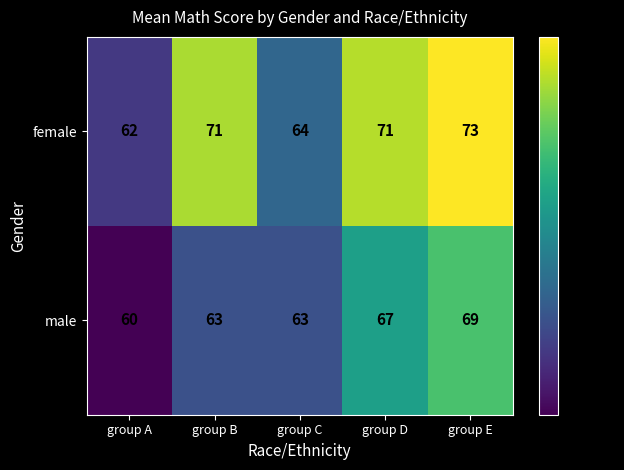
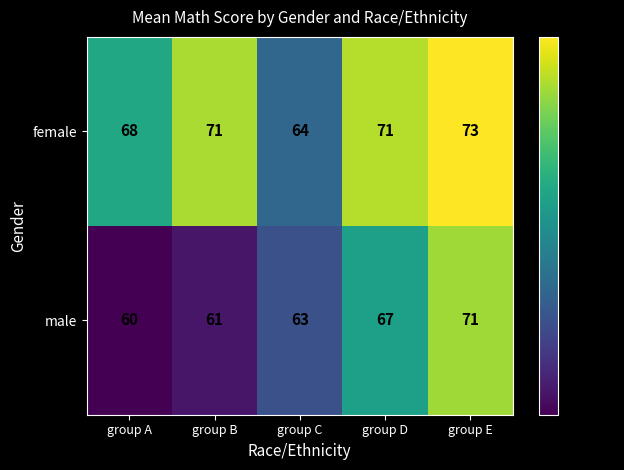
  {
    "female": {
-     "group A": 62,
+     "group A": 68,
      "group B": 71,
      "group C": 64,
      "group D": 71,
      "group E": 73
    },
    "male": {
      "group A": 60,
-     "group B": 63,
+     "group B": 61,
      "group C": 63,
      "group D": 67,
-     "group E": 69
+     "group E": 71
    }
  }
